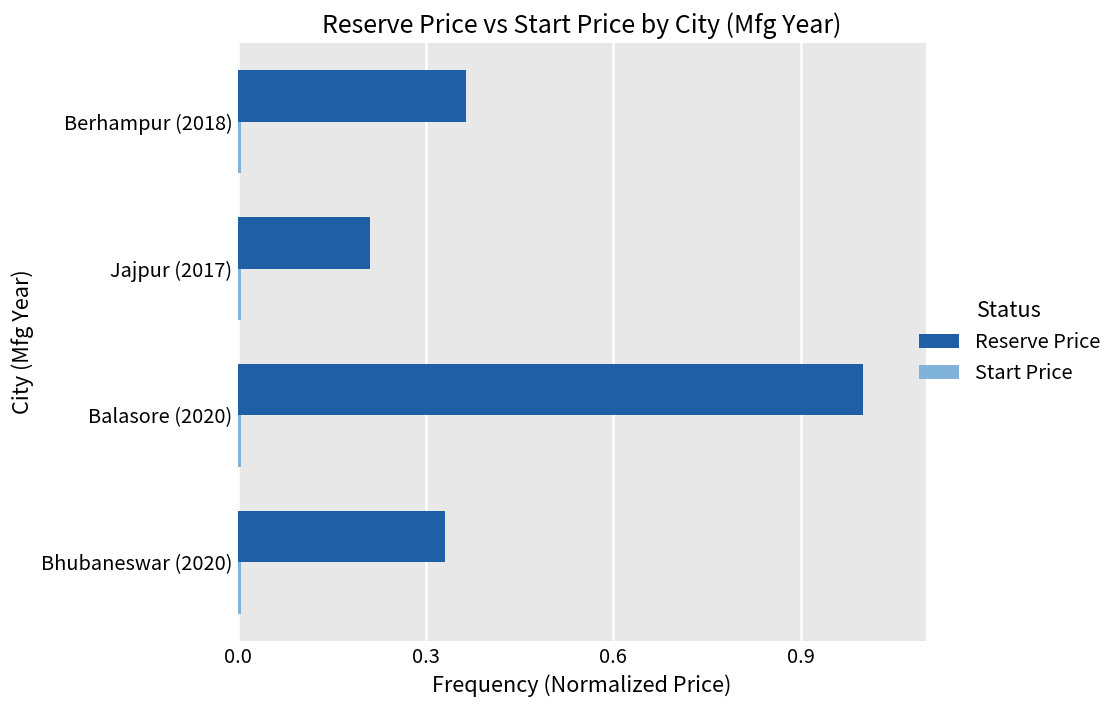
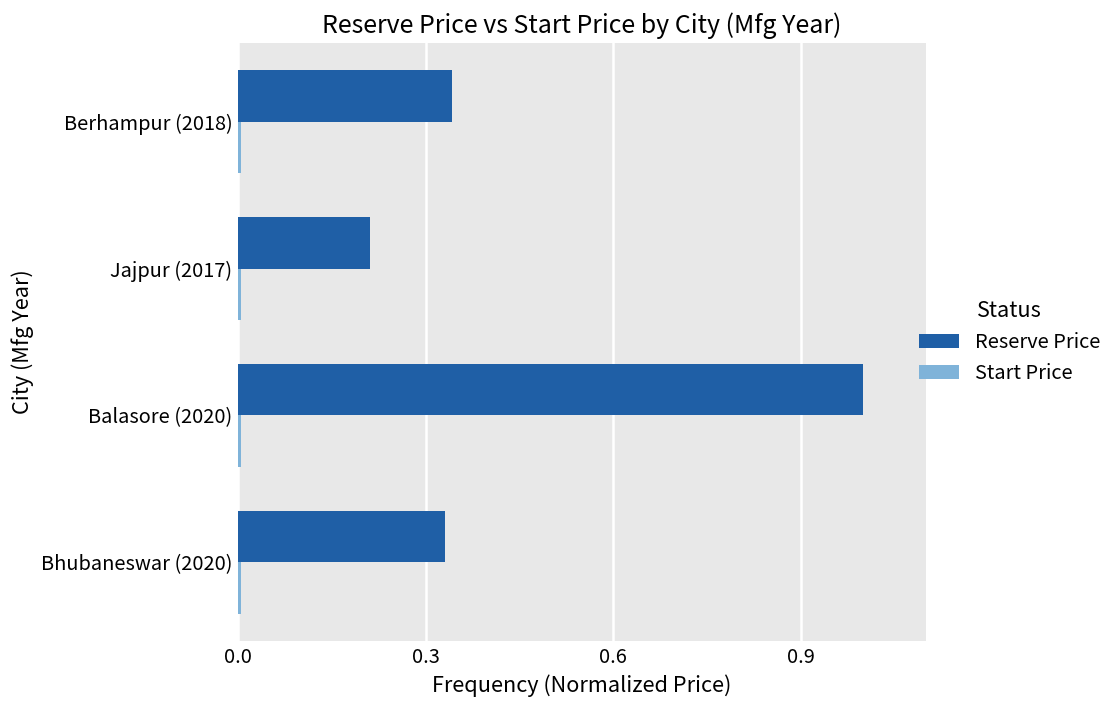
  {
    "Reserve Price": {
-     "Berhampur (2018)": 0.36,
+     "Berhampur (2018)": 0.34,
      "Jajpur (2017)": 0.21,
      "Balasore (2020)": 1.00,
      "Bhubaneswar (2020)": 0.33
    }
  }
